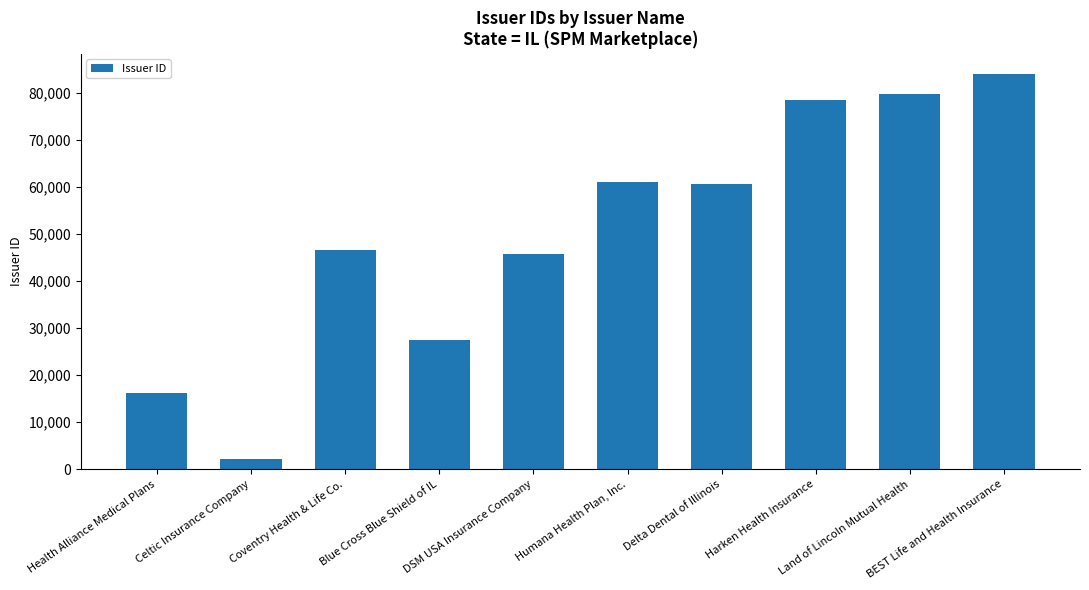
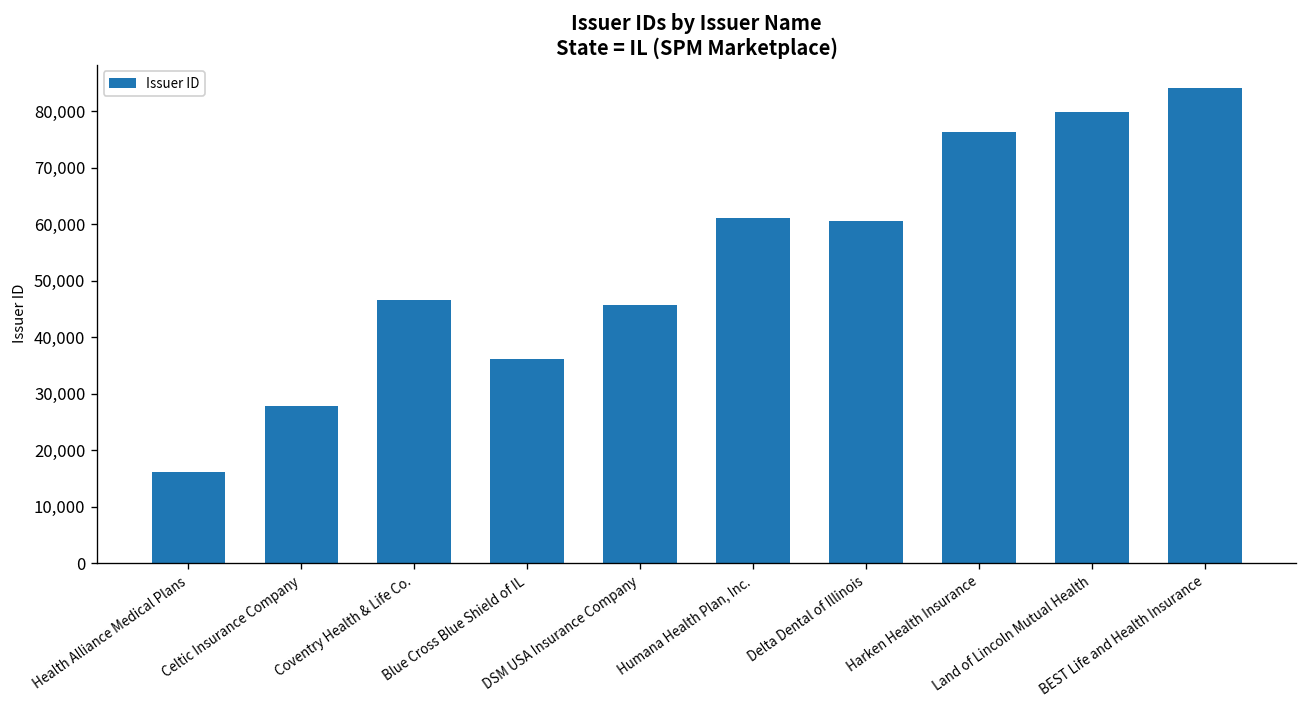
  {
    "Health Alliance Medical Plans": "16,000",
-   "Celtic Insurance Company": "2,000",
+   "Celtic Insurance Company": "28,000",
    "Coventry Health & Life Co.": "47,000",
-   "Blue Cross Blue Shield of IL": "27,000",
+   "Blue Cross Blue Shield of IL": "36,000",
    "DSM USA Insurance Company": "46,000",
    "Humana Health Plan, Inc.": "61,000",
    "Delta Dental of Illinois": "61,000",
-   "Harken Health Insurance": "78,000",
+   "Harken Health Insurance": "76,000",
    "Land of Lincoln Mutual Health": "80,000",
    "BEST Life and Health Insurance": "84,000"
  }
